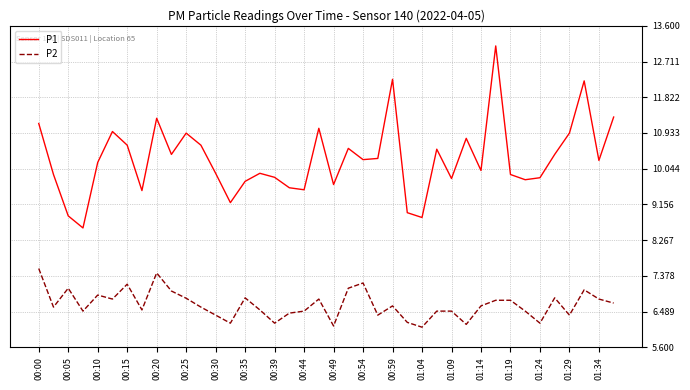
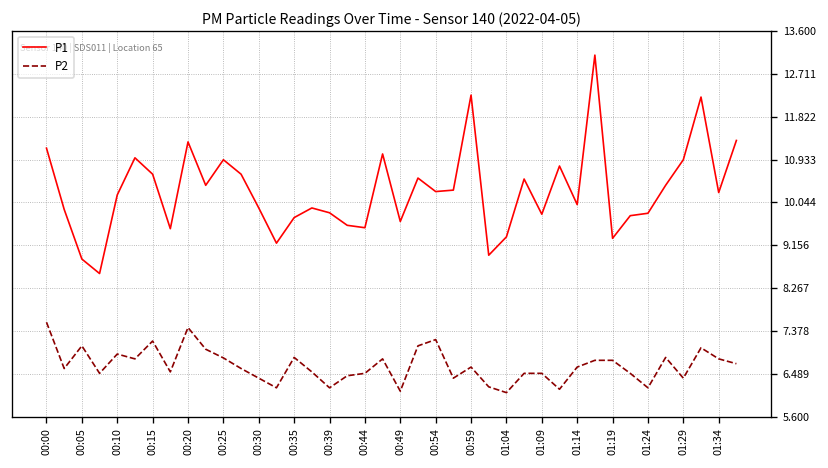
  {
    "P1": {
      "00:00": 11.2,
      "00:05": 8.9,
      "00:10": 10.2,
      "00:15": 10.6,
      "00:20": 11.3,
      "00:25": 10.9,
      "00:30": 9.9,
      "00:35": 9.7,
      "00:39": 9.8,
      "00:44": 9.5,
      "00:49": 9.7,
      "00:54": 10.3,
      "00:59": 12.3,
-     "01:04": 8.8,
+     "01:04": 9.3,
      "01:09": 9.8,
      "01:14": 10.0,
-     "01:19": 9.9,
+     "01:19": 9.3,
      "01:24": 9.8,
      "01:29": 10.9,
      "01:34": 10.3
    },
    "P2": {
      "00:00": 7.6,
      "00:05": 7.1,
      "00:10": 6.9,
      "00:15": 7.2,
      "00:20": 7.5,
      "00:25": 6.8,
      "00:30": 6.4,
      "00:35": 6.8,
      "00:39": 6.2,
      "00:44": 6.5,
      "00:49": 6.1,
      "00:54": 7.2,
      "00:59": 6.6,
      "01:04": 6.1,
      "01:09": 6.5,
      "01:14": 6.6,
      "01:19": 6.8,
      "01:24": 6.2,
      "01:29": 6.4,
      "01:34": 6.8
    }
  }
